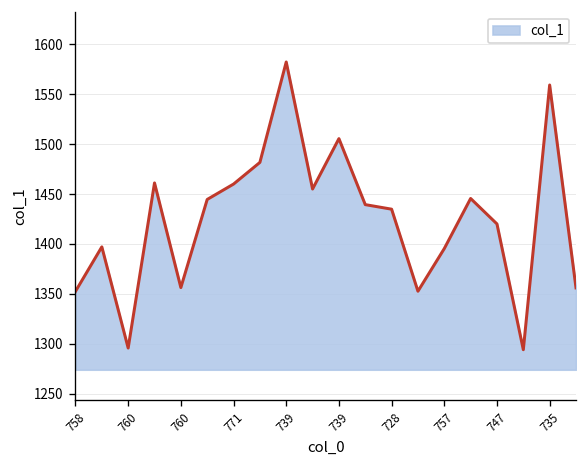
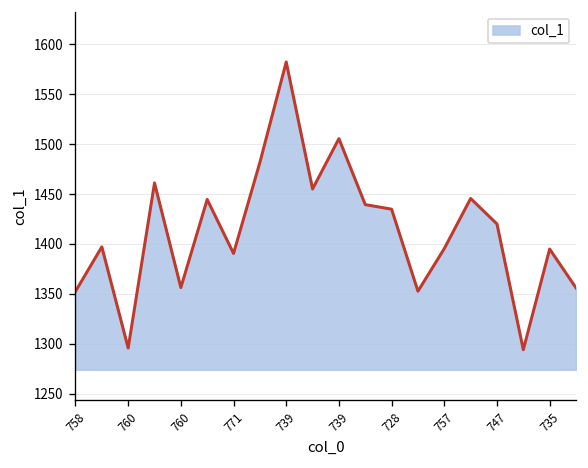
  {
    "758": 1350,
-   "771": 1460,
+   "771": 1390,
    "728": 1430,
    "757": 1400,
    "747": 1420,
-   "735": 1560
+   "735": 1390
  }
